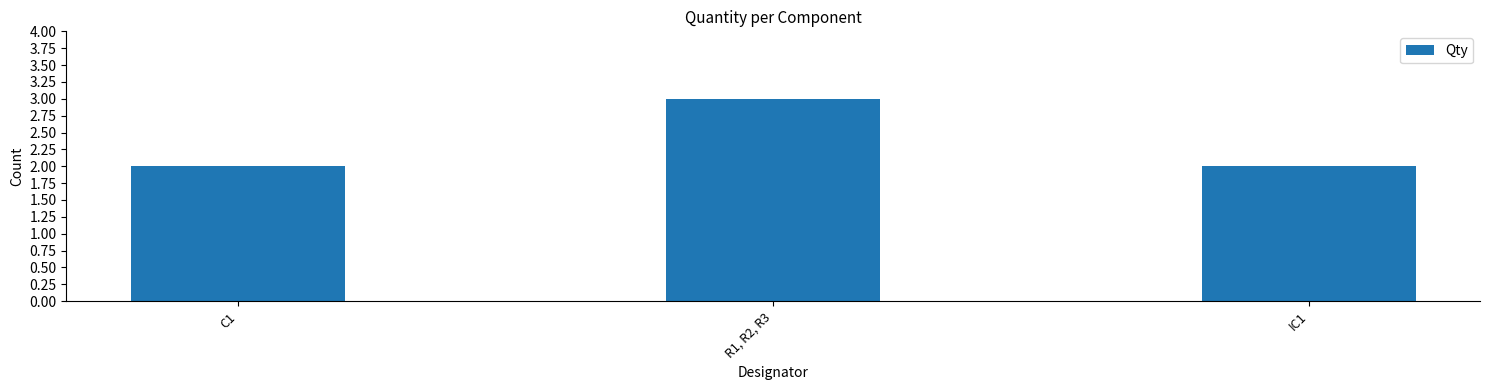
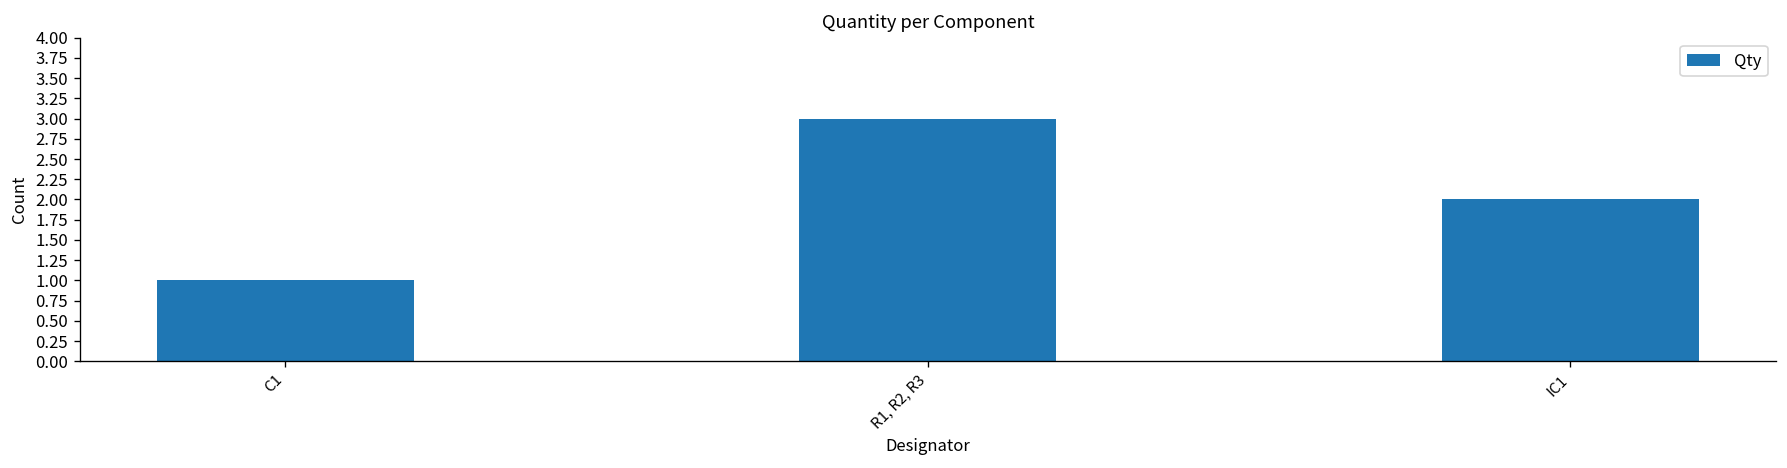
  {
-   "C1": 2,
+   "C1": 1,
    "R1, R2, R3": 3,
    "IC1": 2
  }
